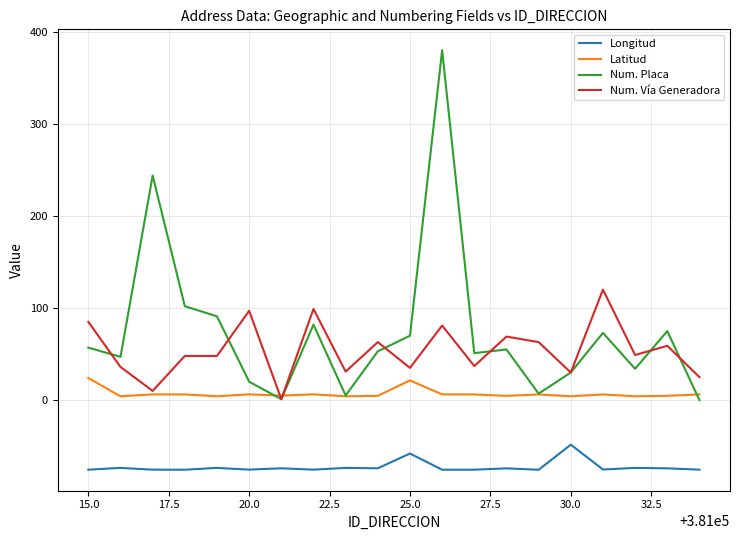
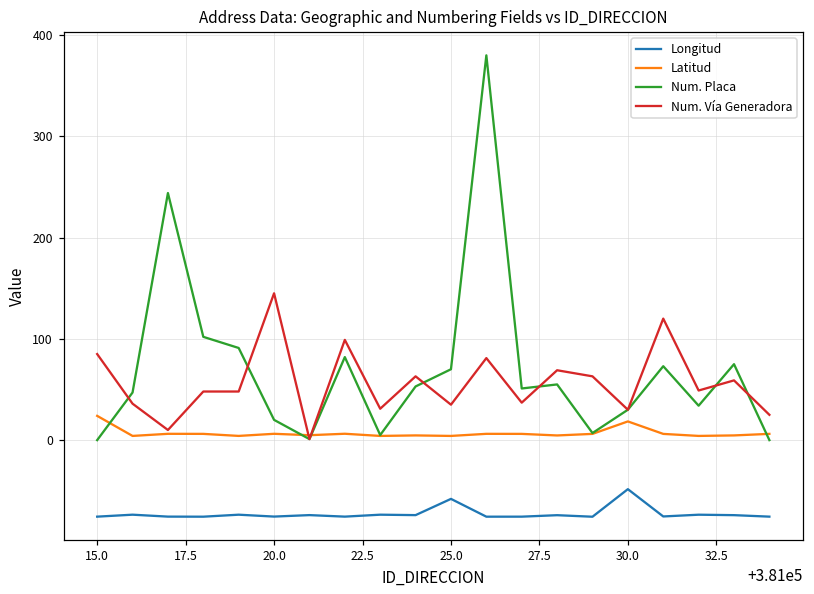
  {
    "Longitud": {
      "15.0": -80,
      "20.0": -80,
      "25.0": -60,
      "30.0": -50
    },
    "Latitud": {
      "15.0": 20,
      "20.0": 10,
-     "25.0": 20,
-     "30.0": 0
+     "25.0": 0,
+     "30.0": 20
    },
    "Num. Placa": {
-     "15.0": 60,
+     "15.0": 0,
      "20.0": 20,
      "25.0": 70
    },
    "Num. Vía Generadora": {
      "15.0": 90,
-     "20.0": 100,
+     "20.0": 150,
      "25.0": 40
    }
  }
